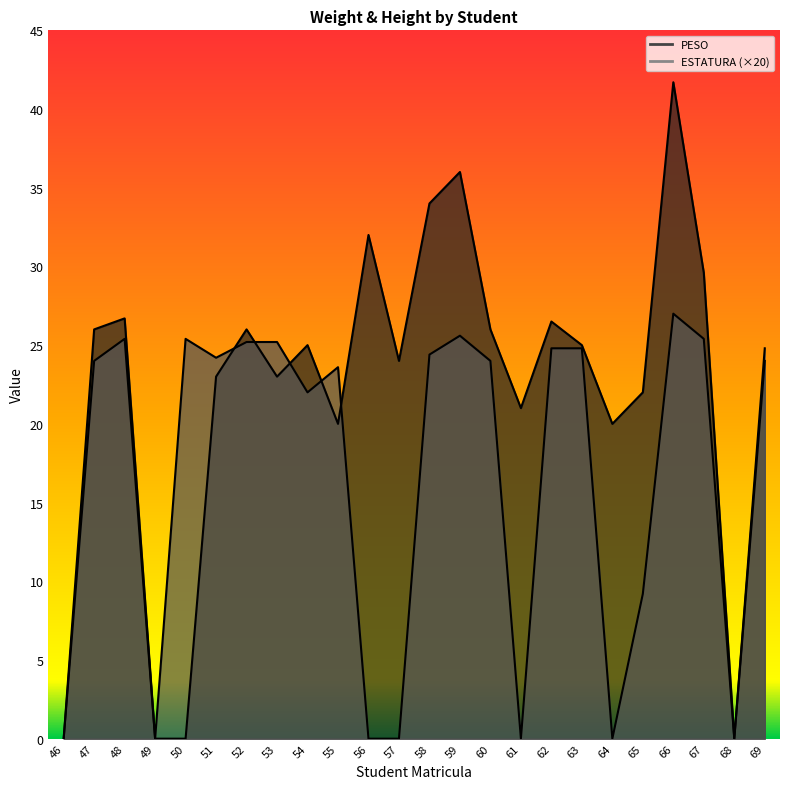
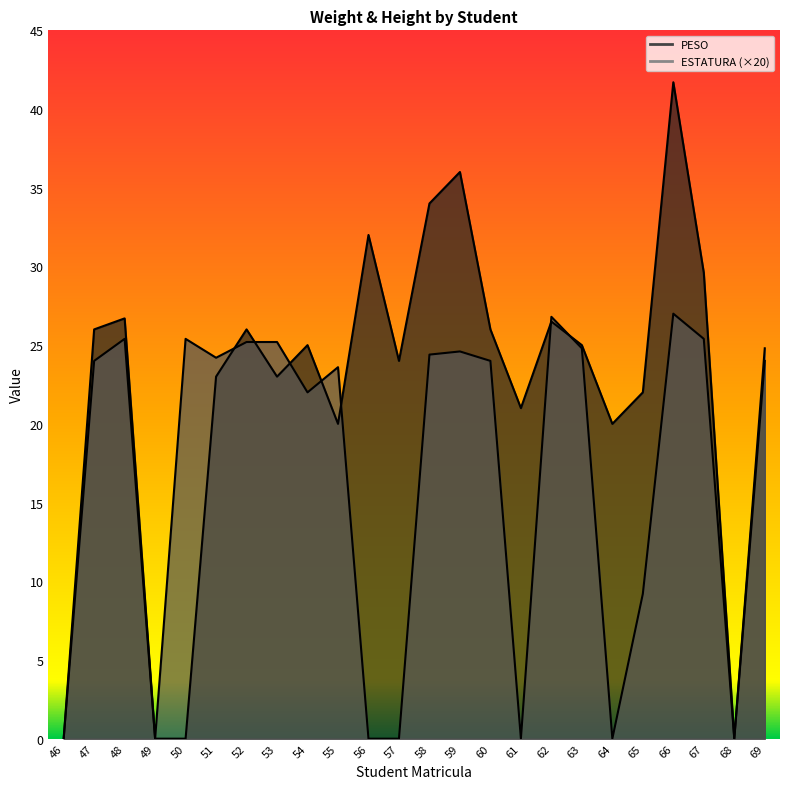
  {
    "ESTATURA (×20)": {
      "47": 24.0,
      "48": 25.4,
      "50": 25.4,
      "51": 24.2,
      "52": 25.2,
      "53": 25.2,
      "54": 22.0,
      "55": 23.6,
      "56": 0.0,
      "57": 0.0,
      "58": 24.4,
-     "59": 25.6,
+     "59": 24.6,
      "60": 24.0,
      "61": 0.0,
-     "62": 24.8,
+     "62": 26.8,
      "63": 24.8,
      "64": 0.0,
      "65": 9.2,
      "66": 27.0,
      "67": 25.4,
      "69": 24.8
    }
  }
